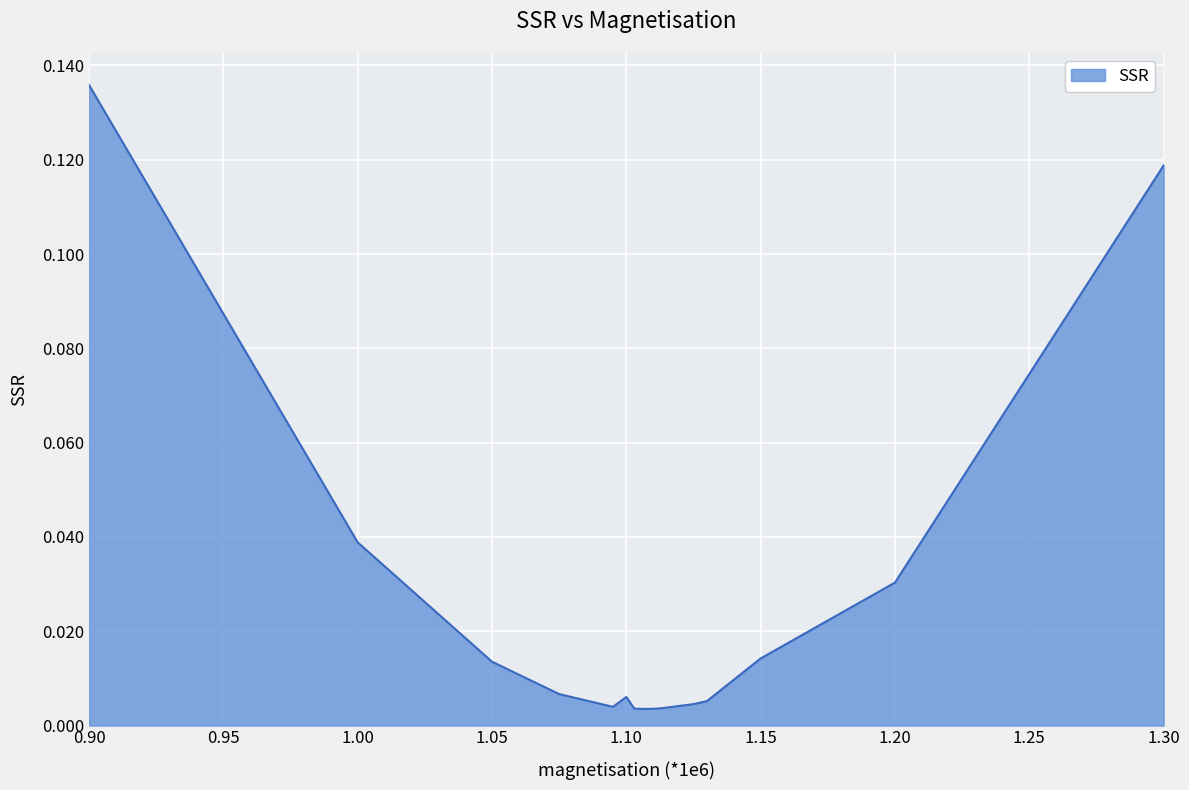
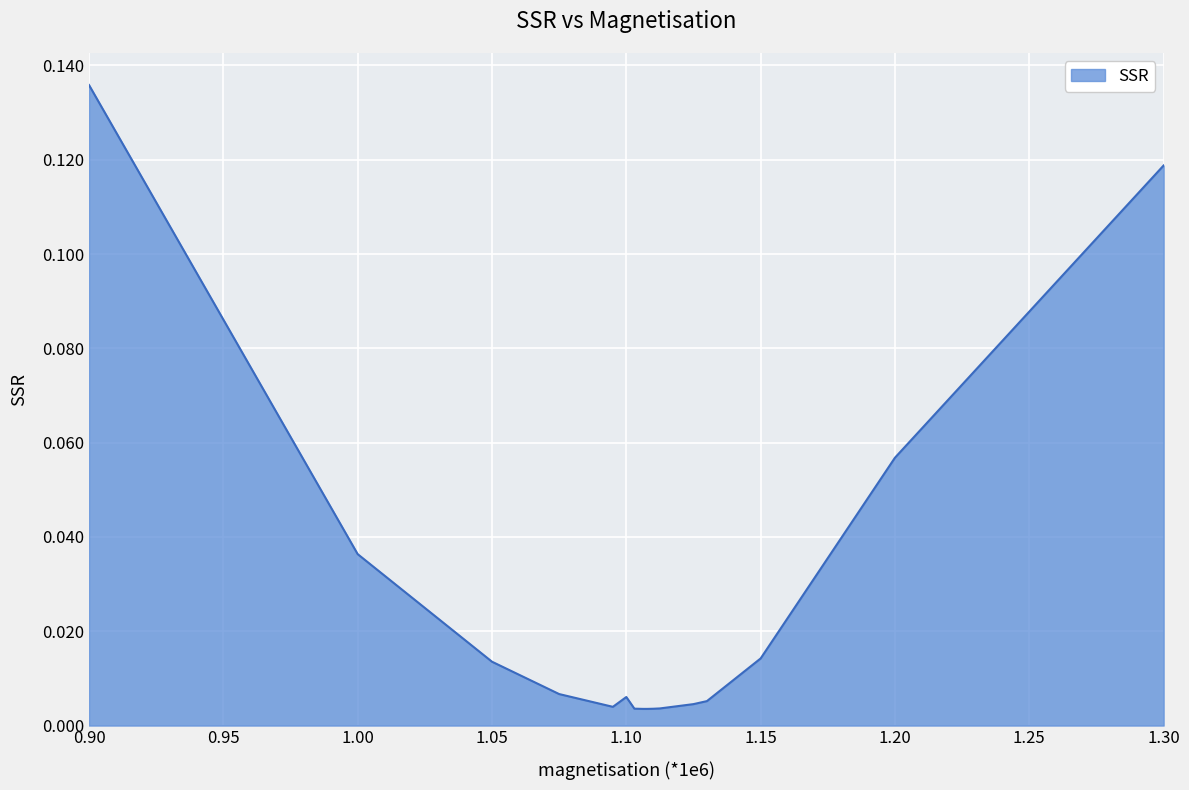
  {
    "0.90": 0.136,
-   "1.00": 0.039,
+   "1.00": 0.036,
    "1.05": 0.014,
    "1.10": 0.006,
    "1.15": 0.014,
-   "1.20": 0.030,
+   "1.20": 0.057,
    "1.30": 0.119
  }
